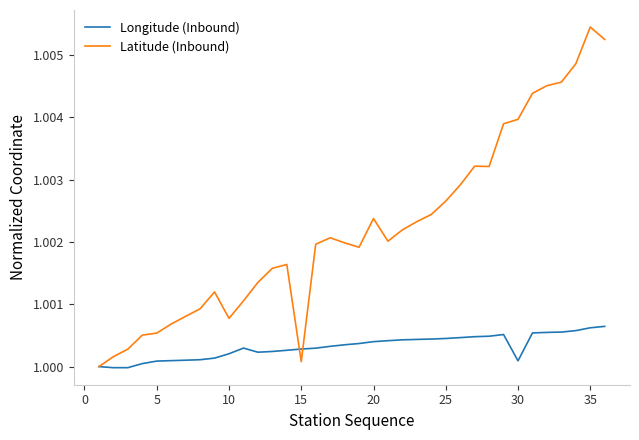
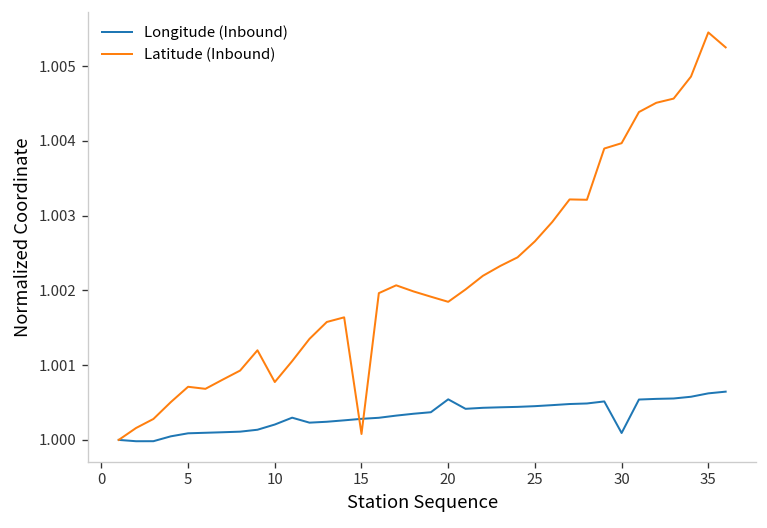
  {
    "Longitude (Inbound)": {
      "5": 1.0001,
      "10": 1.0002,
      "15": 1.0003,
-     "20": 1.0004,
+     "20": 1.0005,
      "25": 1.0005,
      "30": 1.0001,
      "35": 1.0006
    },
    "Latitude (Inbound)": {
-     "5": 1.0005,
+     "5": 1.0007,
      "10": 1.0008,
      "15": 1.0001,
-     "20": 1.0024,
+     "20": 1.0018,
      "25": 1.0027,
      "30": 1.0040,
      "35": 1.0055
    }
  }
